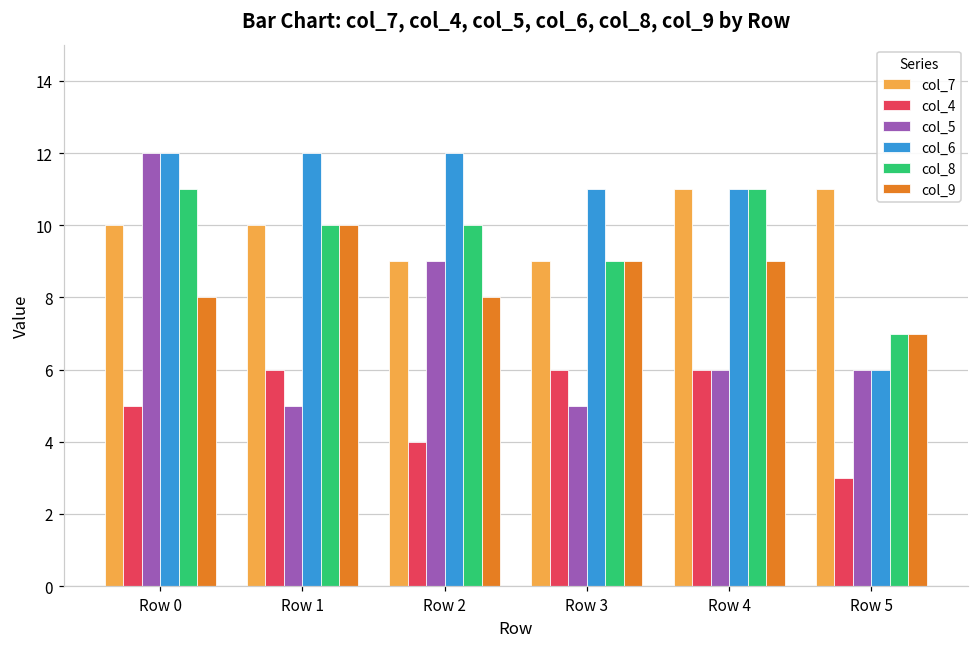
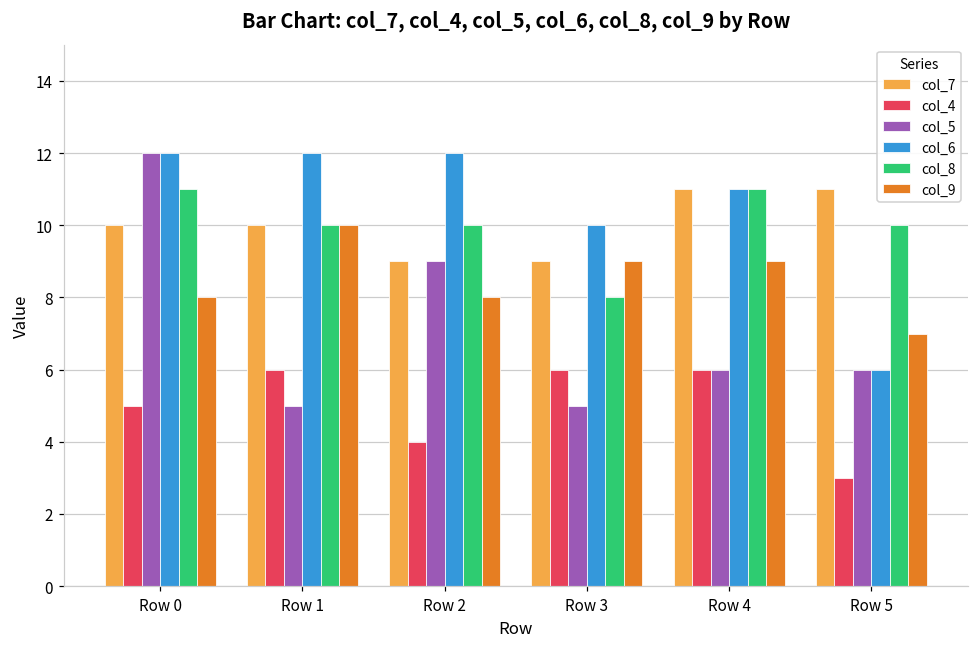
  {
    "col_4": {
      "Row 0": 5,
      "Row 1": 6,
      "Row 2": 4,
      "Row 3": 6,
      "Row 4": 6,
      "Row 5": 3
    },
    "col_5": {
      "Row 0": 12,
      "Row 1": 5,
      "Row 2": 9,
      "Row 3": 5,
      "Row 4": 6,
      "Row 5": 6
    },
    "col_6": {
      "Row 0": 12,
      "Row 1": 12,
      "Row 2": 12,
-     "Row 3": 11,
+     "Row 3": 10,
      "Row 4": 11,
      "Row 5": 6
    },
    "col_8": {
      "Row 0": 11,
      "Row 1": 10,
      "Row 2": 10,
-     "Row 3": 9,
+     "Row 3": 8,
      "Row 4": 11,
-     "Row 5": 7
+     "Row 5": 10
    }
  }
